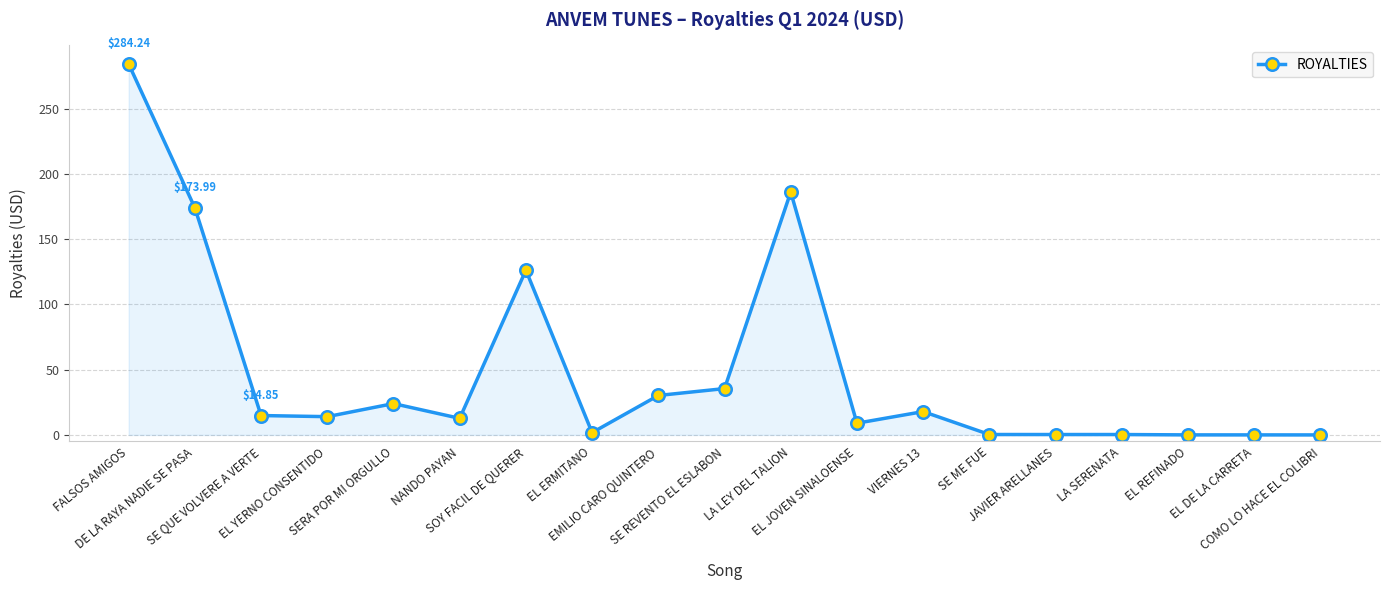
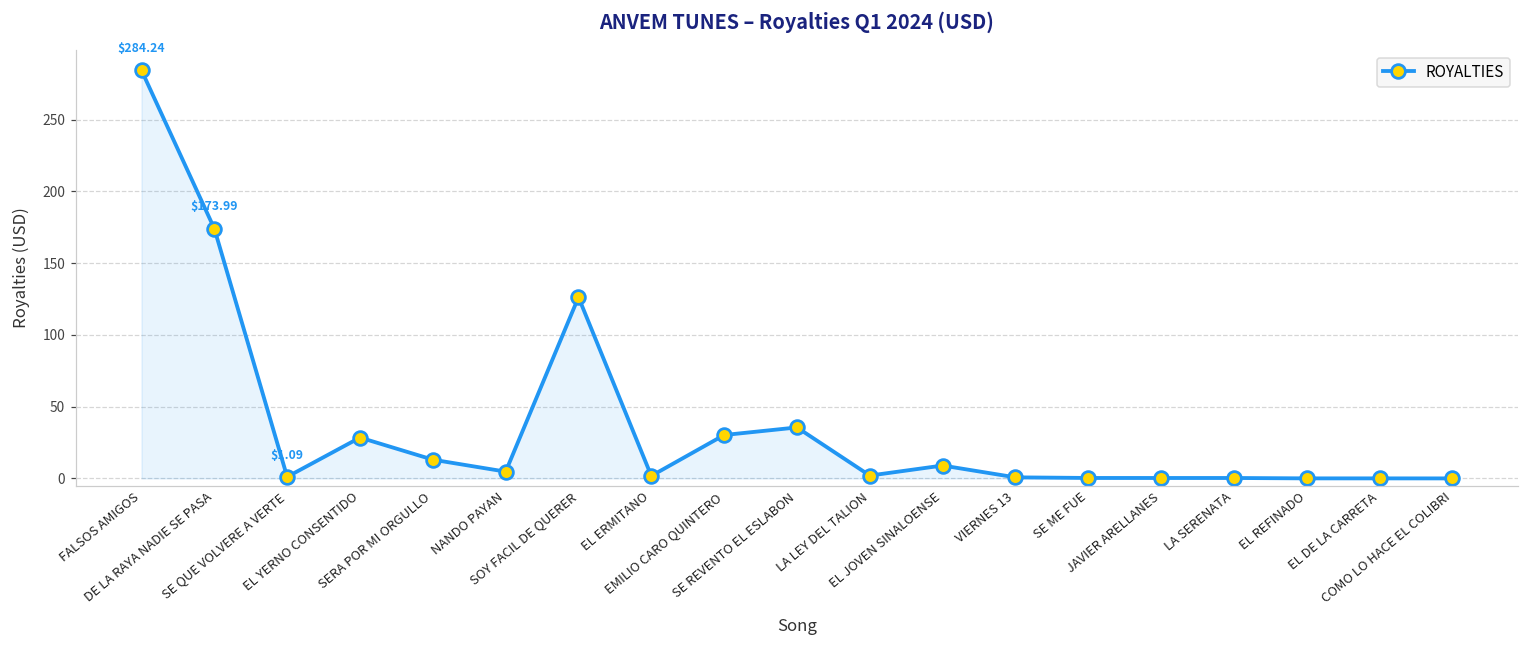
  {
    "FALSOS AMIGOS": "$284.24",
    "DE LA RAYA NADIE SE PASA": "$173.99",
-   "SE QUE VOLVERE A VERTE": "$14.85",
-   "EL YERNO CONSENTIDO": "14",
-   "SERA POR MI ORGULLO": "24",
-   "NANDO PAYAN": "13",
-   "LA LEY DEL TALION": "186",
-   "VIERNES 13": "18"
+   "SE QUE VOLVERE A VERTE": "$1.09",
+   "EL YERNO CONSENTIDO": "28",
+   "SERA POR MI ORGULLO": "13",
+   "NANDO PAYAN": "5",
+   "LA LEY DEL TALION": "2",
+   "VIERNES 13": "1"
  }
